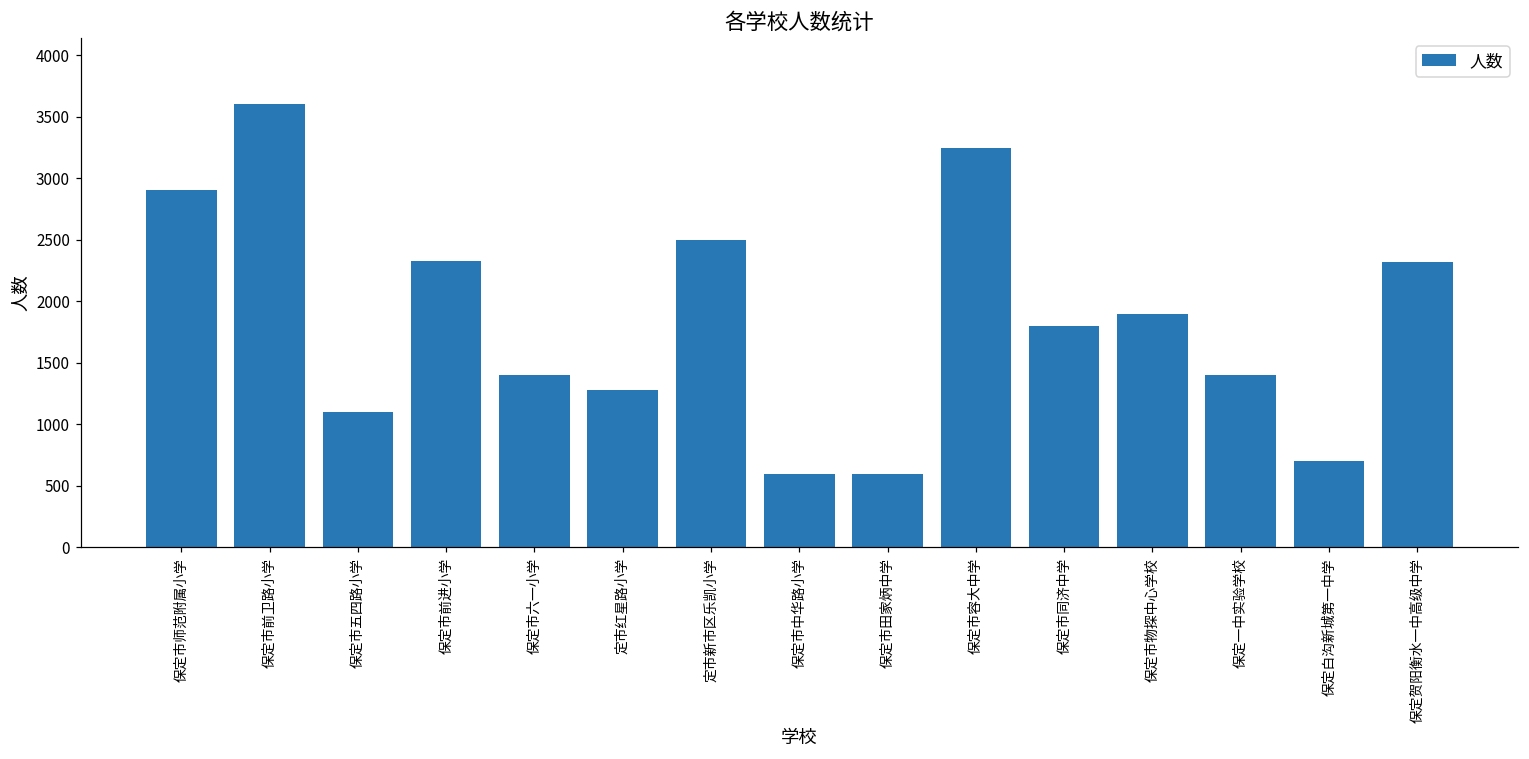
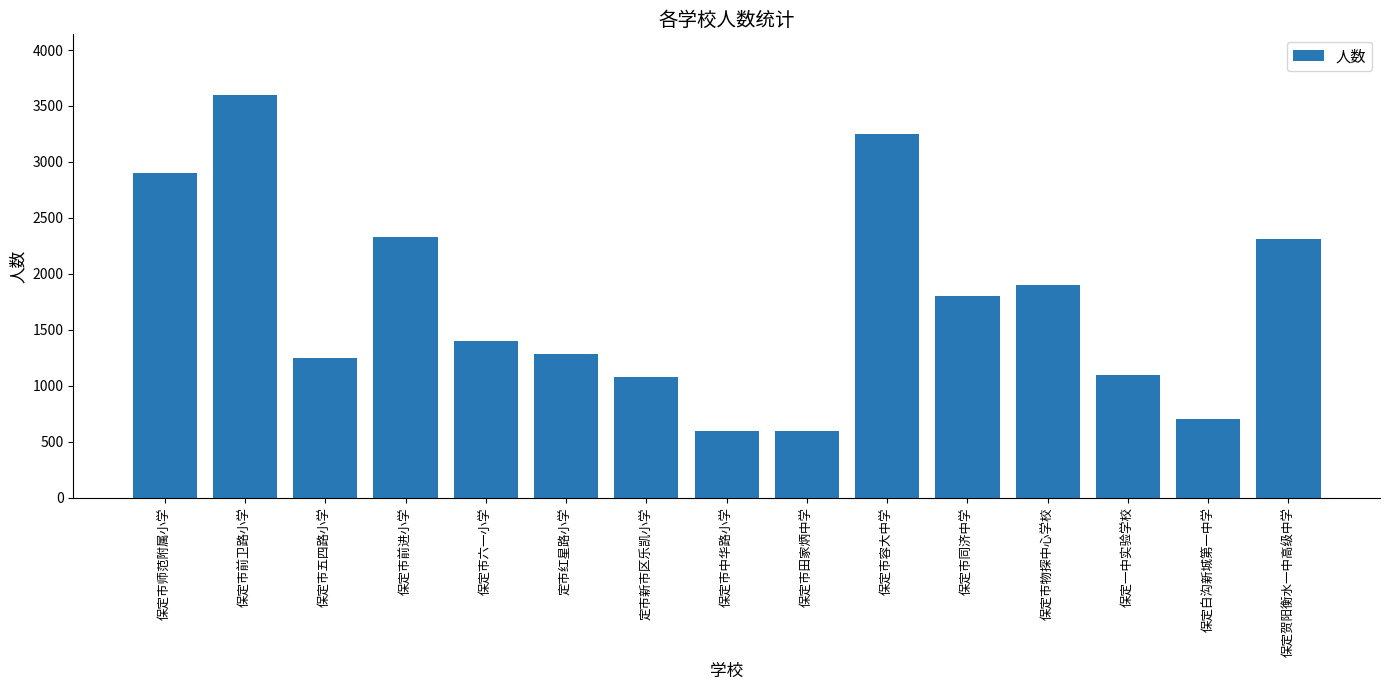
  {
    "保定市师范附属小学": 2900,
    "保定市前卫路小学": 3600,
-   "保定市五四路小学": 1100,
+   "保定市五四路小学": 1240,
    "保定市前进小学": 2330,
    "保定市六一小学": 1400,
    "定市红星路小学": 1280,
-   "定市新市区乐凯小学": 2500,
+   "定市新市区乐凯小学": 1080,
    "保定市中华路小学": 600,
    "保定市田家炳中学": 600,
    "保定市容大中学": 3250,
    "保定市同济中学": 1800,
    "保定市物探中心学校": 1900,
-   "保定一中实验学校": 1400,
+   "保定一中实验学校": 1100,
    "保定白沟新城第一中学": 700,
    "保定贺阳衡水一中高级中学": 2320
  }
